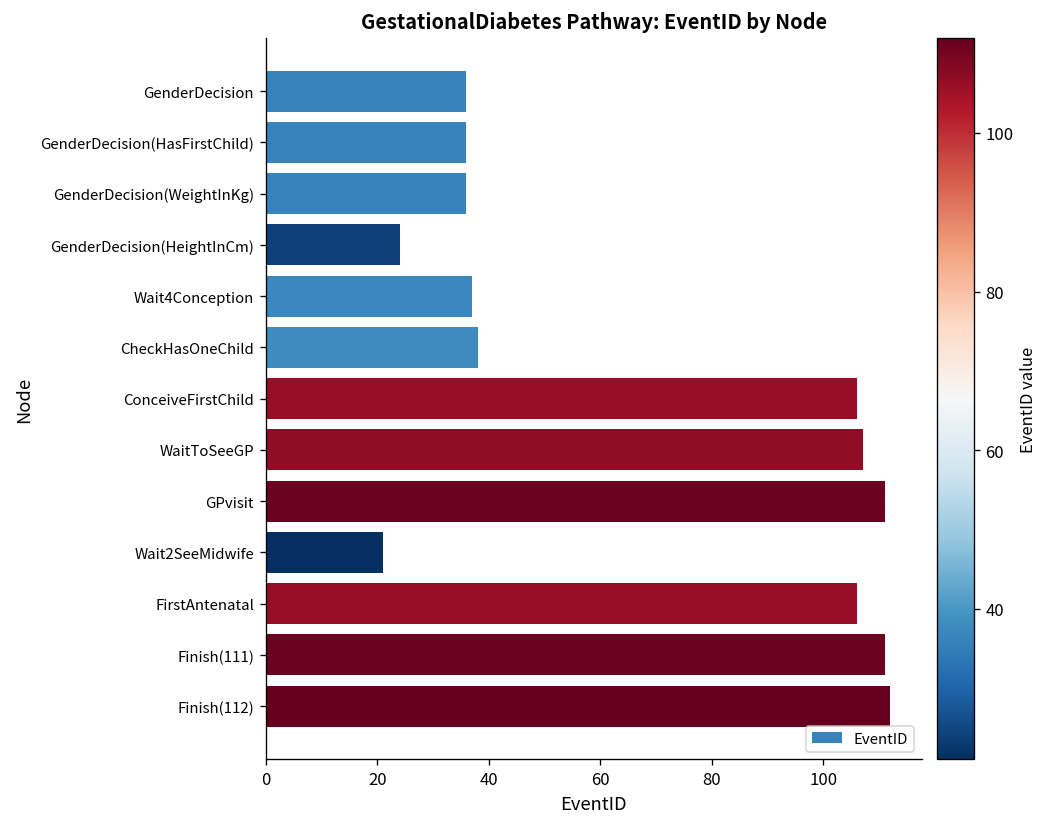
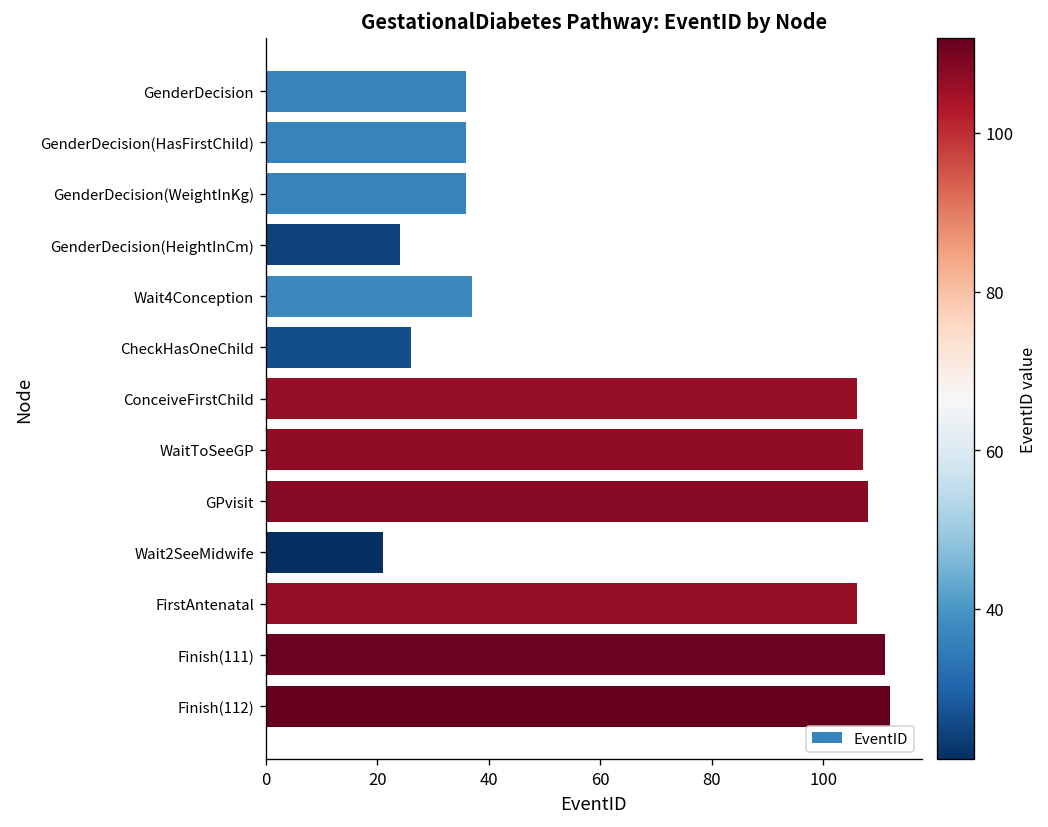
  {
    "GenderDecision": 36,
    "GenderDecision(HasFirstChild)": 36,
    "GenderDecision(WeightInKg)": 36,
    "GenderDecision(HeightInCm)": 24,
    "Wait4Conception": 37,
-   "CheckHasOneChild": 38,
+   "CheckHasOneChild": 26,
    "ConceiveFirstChild": 106,
    "WaitToSeeGP": 107,
-   "GPvisit": 111,
+   "GPvisit": 108,
    "Wait2SeeMidwife": 21,
    "FirstAntenatal": 106,
    "Finish(111)": 111,
    "Finish(112)": 112
  }
